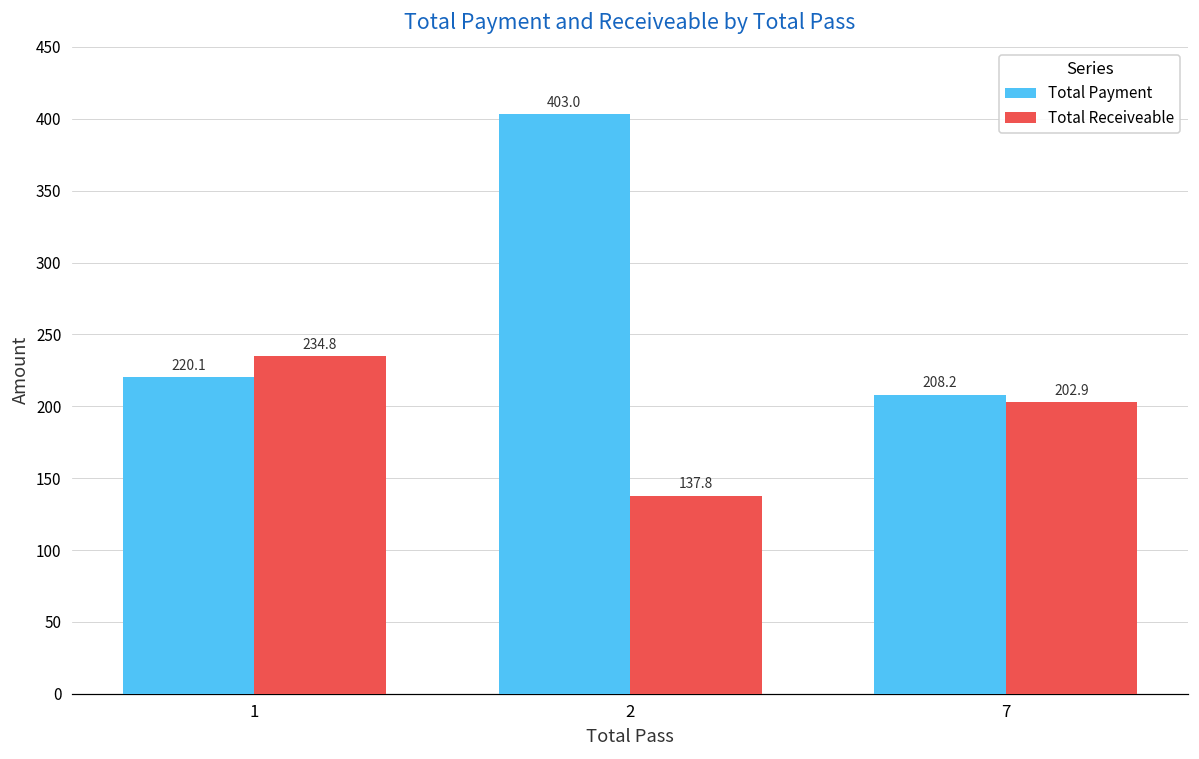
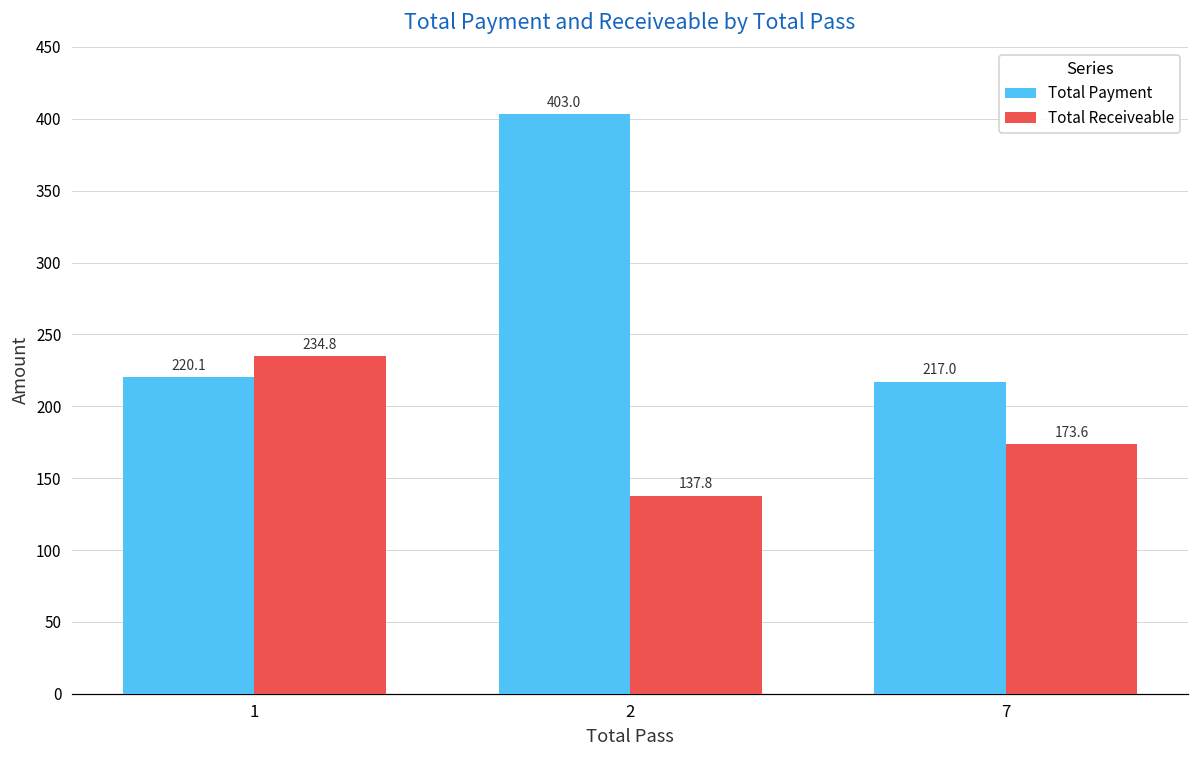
  {
    "Total Payment": {
      "1": 220.1,
      "2": 403.0,
-     "7": 208.2
+     "7": 217.0
    },
    "Total Receiveable": {
      "1": 234.8,
      "2": 137.8,
-     "7": 202.9
+     "7": 173.6
    }
  }
